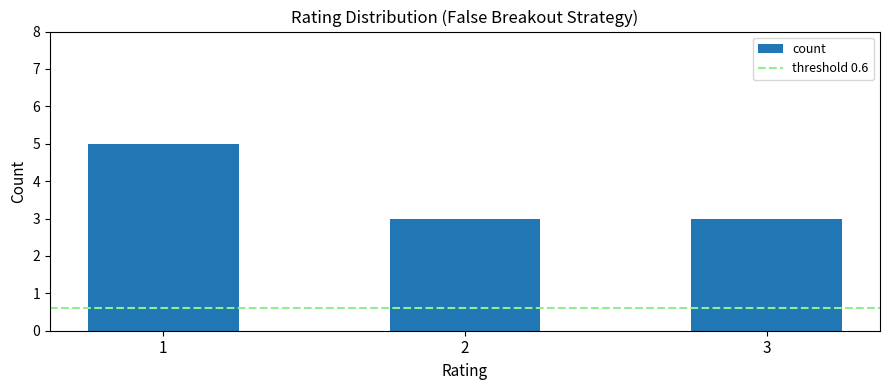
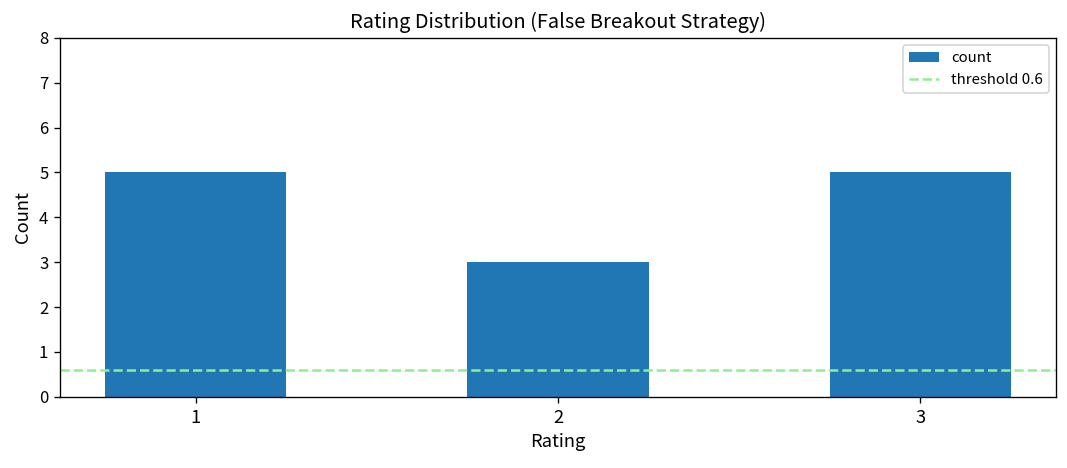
  {
    "1": 5,
    "2": 3,
-   "3": 3
+   "3": 5
  }
